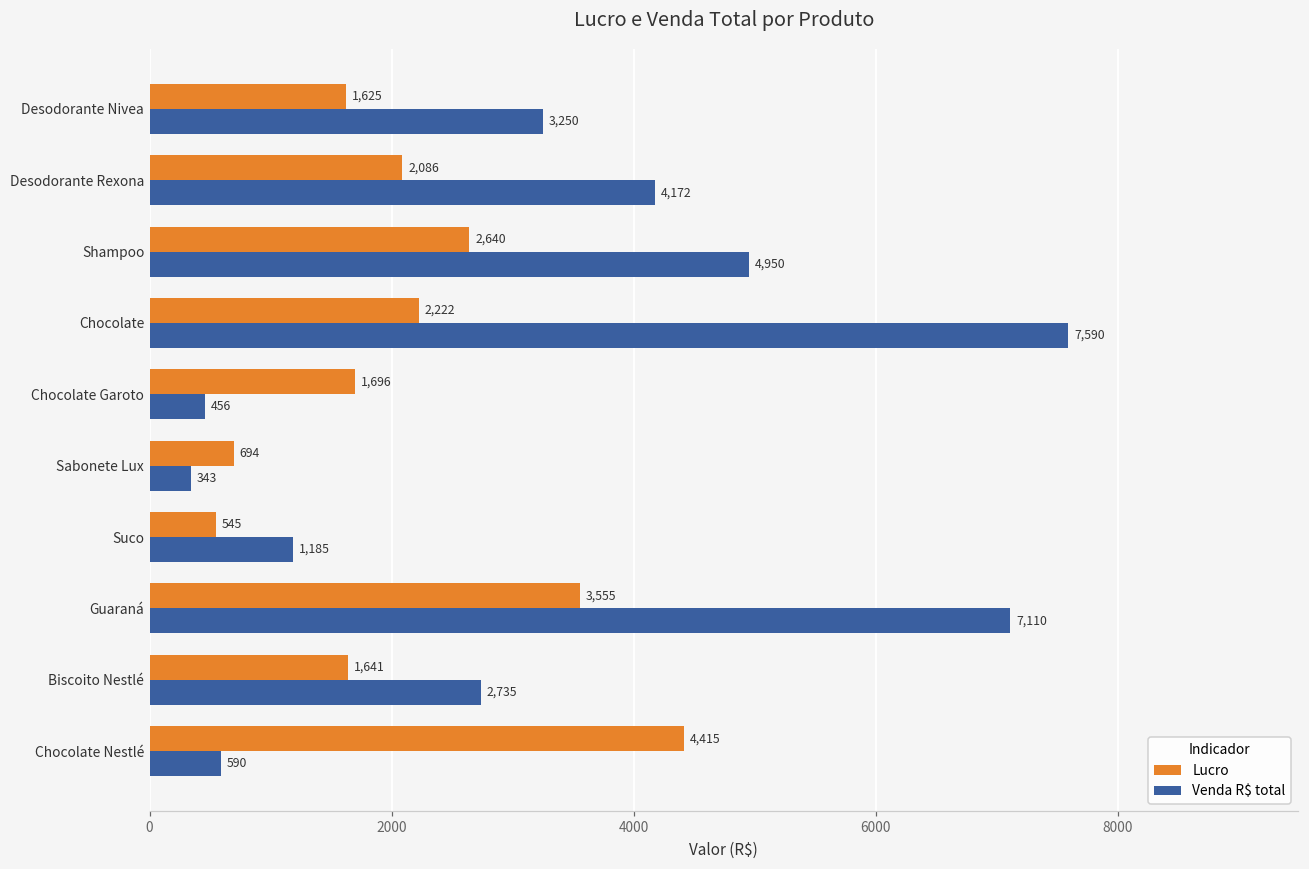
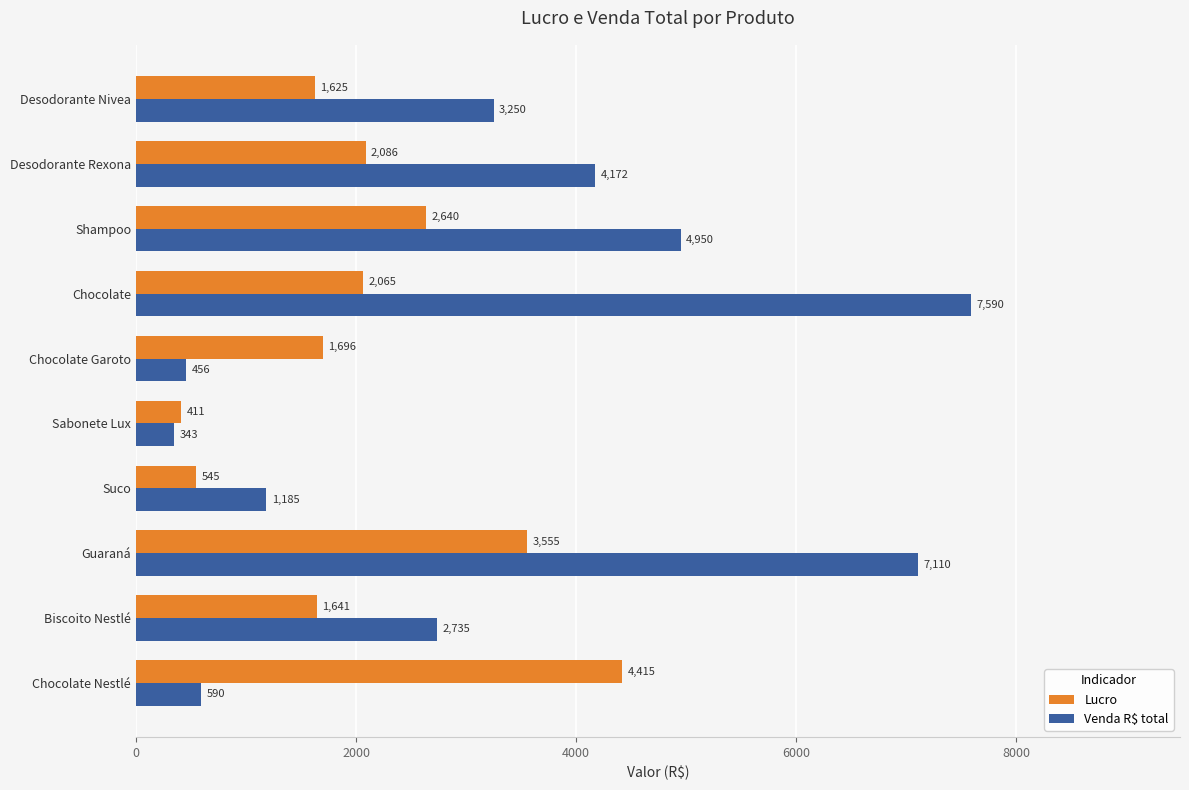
  {
    "Lucro": {
      "Desodorante Nivea": "1,625",
      "Desodorante Rexona": "2,086",
      "Shampoo": "2,640",
-     "Chocolate": "2,222",
+     "Chocolate": "2,065",
      "Chocolate Garoto": "1,696",
-     "Sabonete Lux": "694",
+     "Sabonete Lux": "411",
      "Suco": "545",
      "Guaraná": "3,555",
      "Biscoito Nestlé": "1,641",
      "Chocolate Nestlé": "4,415"
    },
    "Venda R$ total": {
      "Desodorante Nivea": "3,250",
      "Desodorante Rexona": "4,172",
      "Shampoo": "4,950",
      "Chocolate": "7,590",
      "Chocolate Garoto": "456",
      "Sabonete Lux": "343",
      "Suco": "1,185",
      "Guaraná": "7,110",
      "Biscoito Nestlé": "2,735",
      "Chocolate Nestlé": "590"
    }
  }
